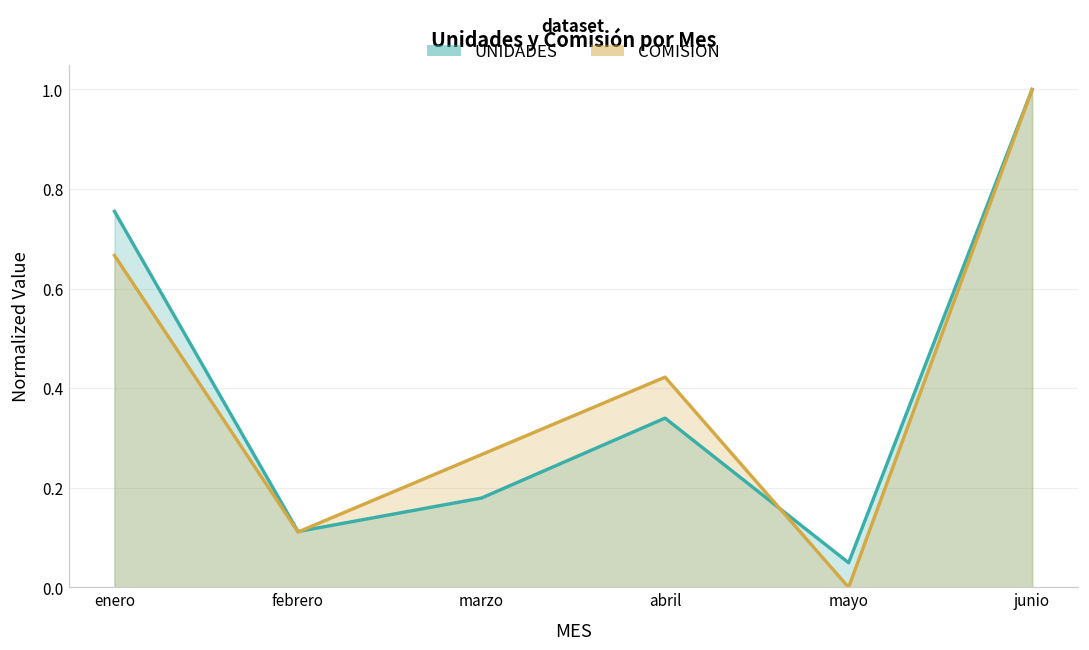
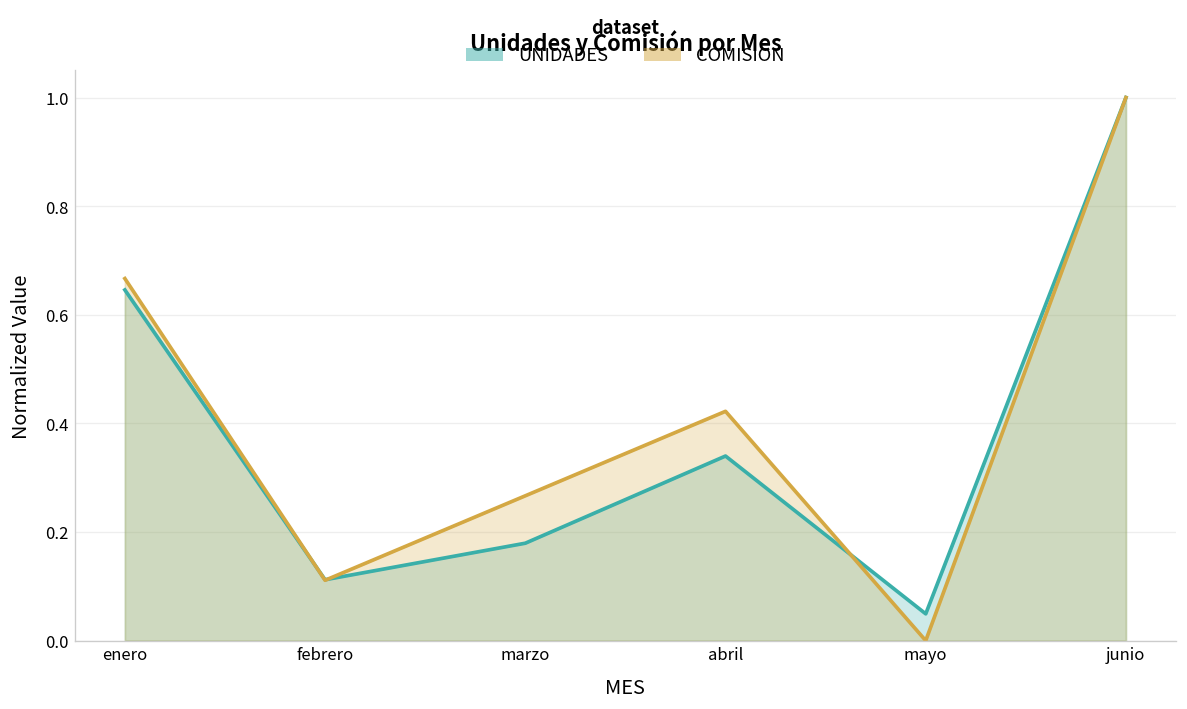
  {
    "UNIDADES": {
-     "enero": 0.76,
+     "enero": 0.65,
      "marzo": 0.18,
      "abril": 0.34,
      "mayo": 0.05
    },
    "COMISION": {
      "enero": 0.67,
      "marzo": 0.27,
      "abril": 0.42,
      "mayo": 0.00
    }
  }
